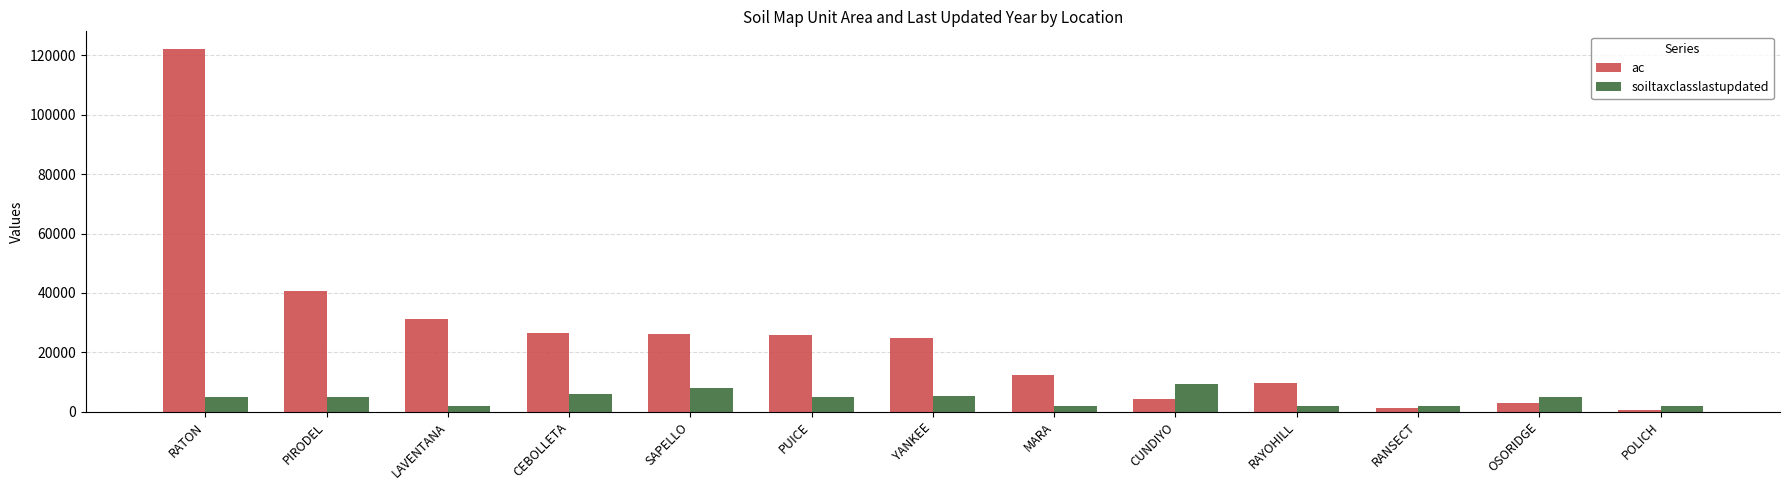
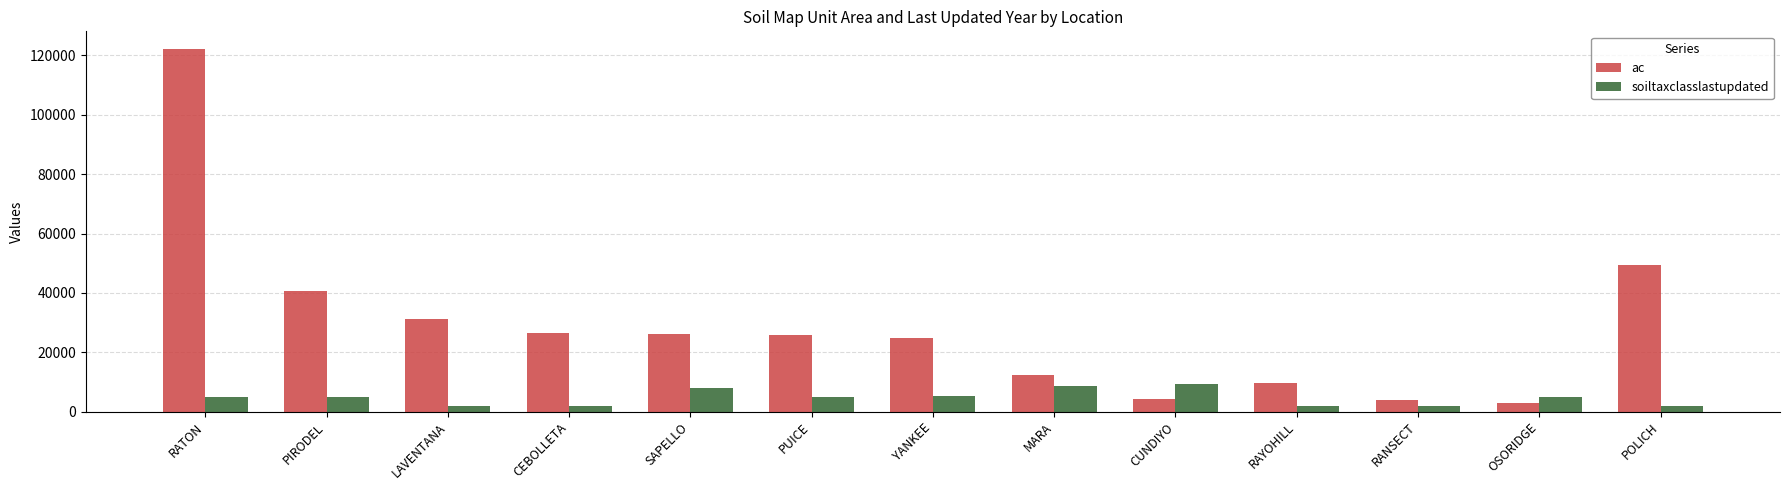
  {
    "ac": {
      "RATON": 122000,
      "PIRODEL": 41000,
      "LAVENTANA": 31000,
      "CEBOLLETA": 27000,
      "SAPELLO": 26000,
      "PUICE": 26000,
      "YANKEE": 25000,
      "MARA": 12000,
      "CUNDIYO": 4000,
      "RAYOHILL": 10000,
-     "RANSECT": 1000,
+     "RANSECT": 4000,
      "OSORIDGE": 3000,
-     "POLICH": 1000
+     "POLICH": 50000
    },
    "soiltaxclasslastupdated": {
      "RATON": 5000,
      "PIRODEL": 5000,
      "LAVENTANA": 2000,
-     "CEBOLLETA": 6000,
+     "CEBOLLETA": 2000,
      "SAPELLO": 8000,
      "PUICE": 5000,
      "YANKEE": 5000,
-     "MARA": 2000,
+     "MARA": 9000,
      "CUNDIYO": 9000,
      "RAYOHILL": 2000,
      "RANSECT": 2000,
      "OSORIDGE": 5000,
      "POLICH": 2000
    }
  }
